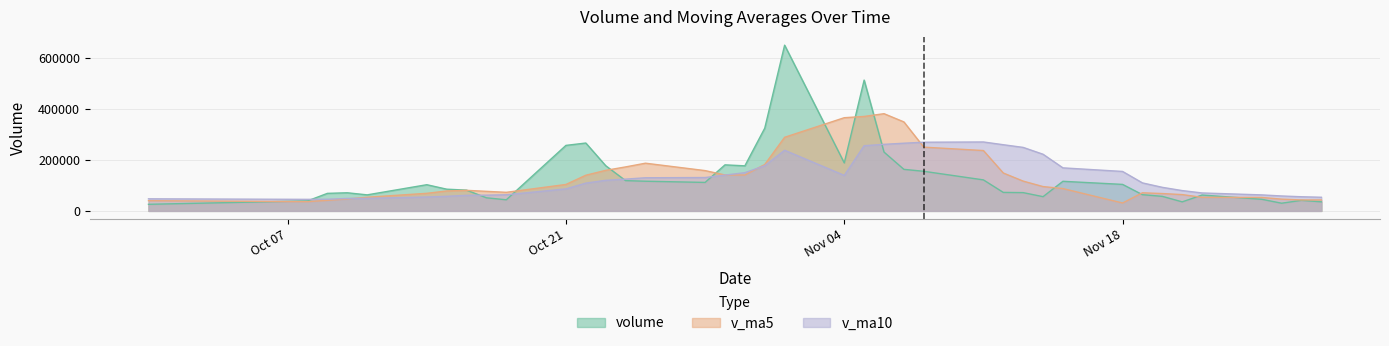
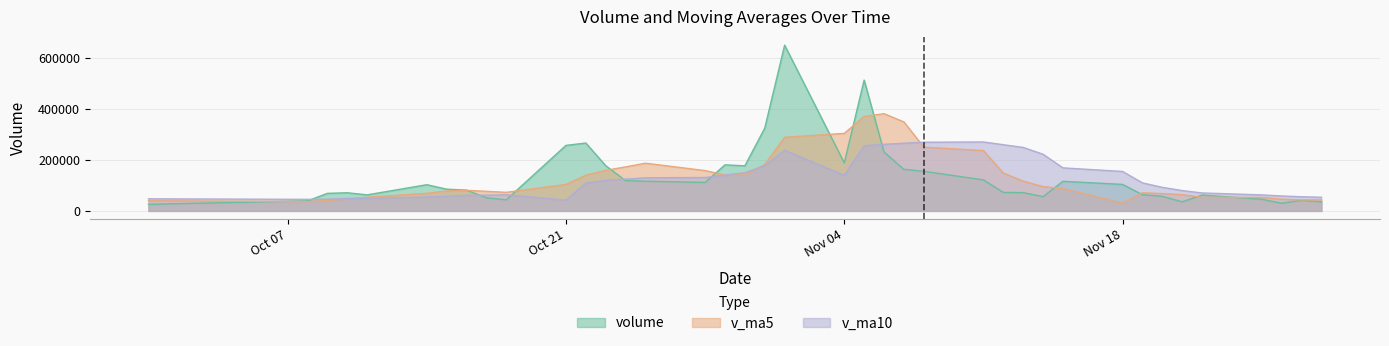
  {
    "volume": {
      "Oct 21": 260000,
      "Nov 04": 190000,
      "Nov 18": 100000
    },
    "v_ma5": {
      "Oct 21": 100000,
-     "Nov 04": 370000,
+     "Nov 04": 310000,
      "Nov 18": 30000
    },
    "v_ma10": {
-     "Oct 21": 90000,
+     "Oct 21": 40000,
      "Nov 04": 140000,
      "Nov 18": 160000
    }
  }
